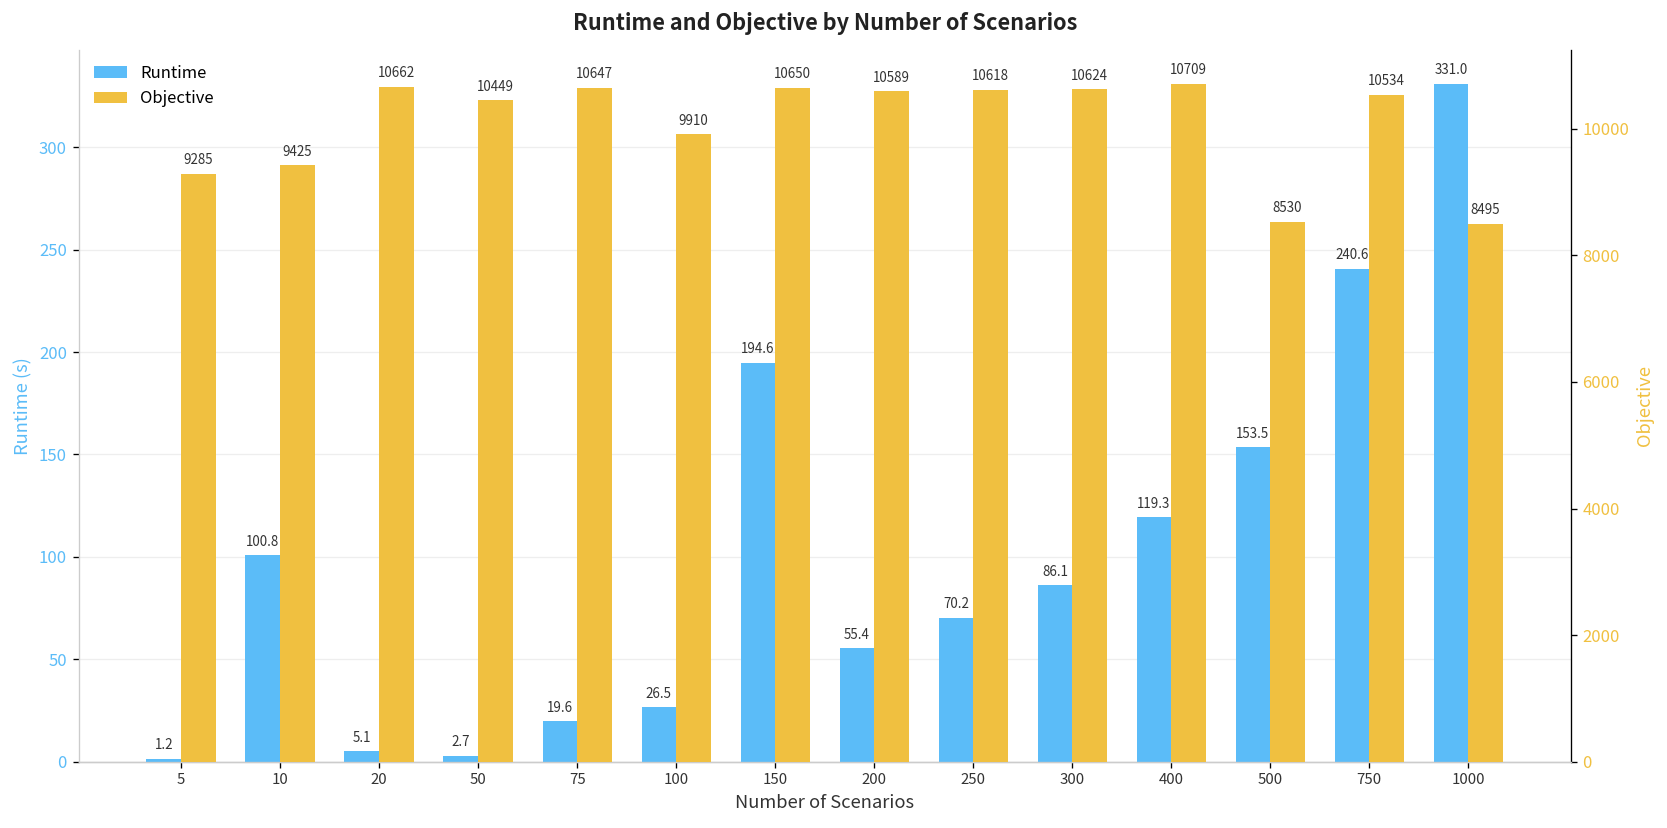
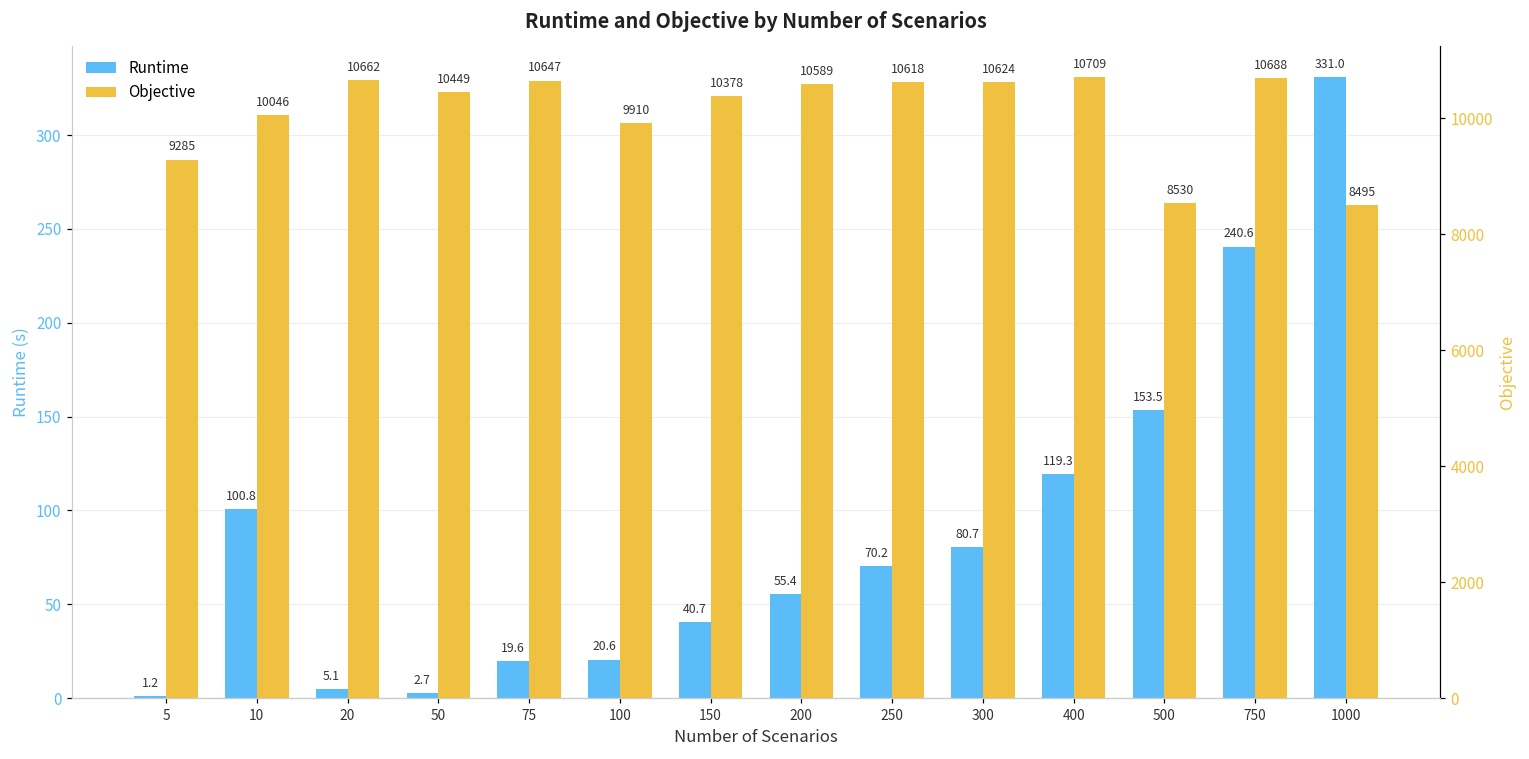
  {
    "Runtime": {
      "5": 1.2,
      "10": 100.8,
      "20": 5.1,
      "50": 2.7,
      "75": 19.6,
-     "100": 26.5,
-     "150": 194.6,
+     "100": 20.6,
+     "150": 40.7,
      "200": 55.4,
      "250": 70.2,
-     "300": 86.1,
+     "300": 80.7,
      "400": 119.3,
      "500": 153.5,
      "750": 240.6,
      "1000": 331.0
    },
    "Objective": {
      "5": 9285,
-     "10": 9425,
+     "10": 10046,
      "20": 10662,
      "50": 10449,
      "75": 10647,
      "100": 9910,
-     "150": 10650,
+     "150": 10378,
      "200": 10589,
      "250": 10618,
      "300": 10624,
      "400": 10709,
      "500": 8530,
-     "750": 10534,
+     "750": 10688,
      "1000": 8495
    }
  }
